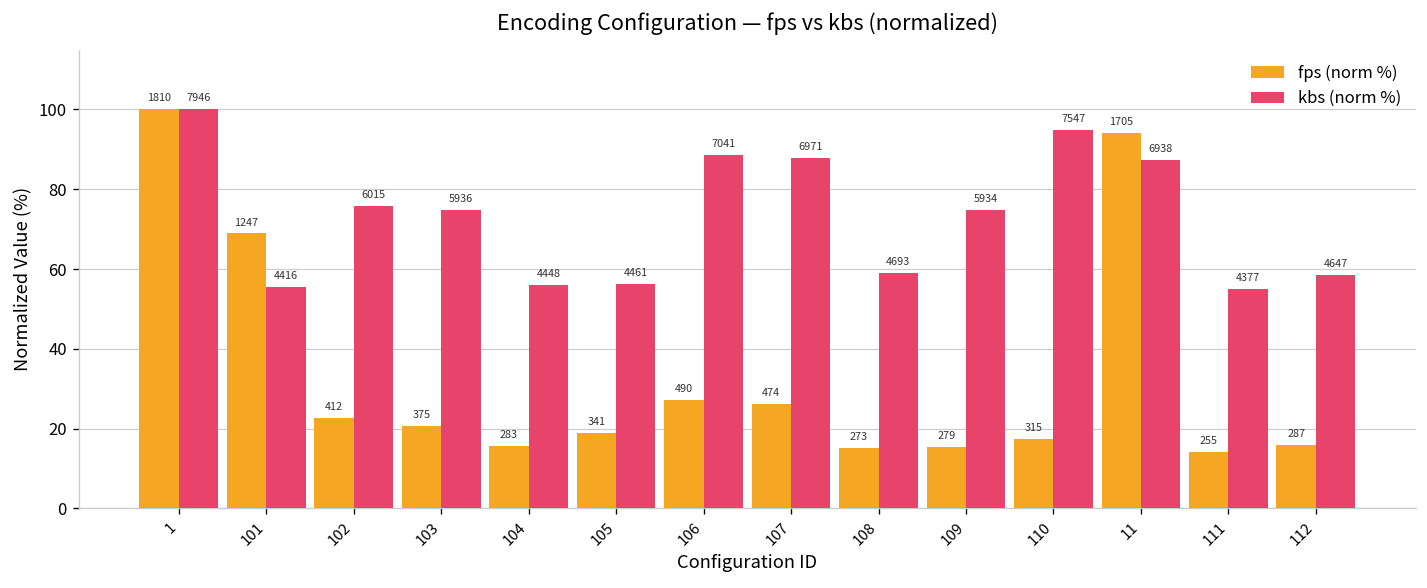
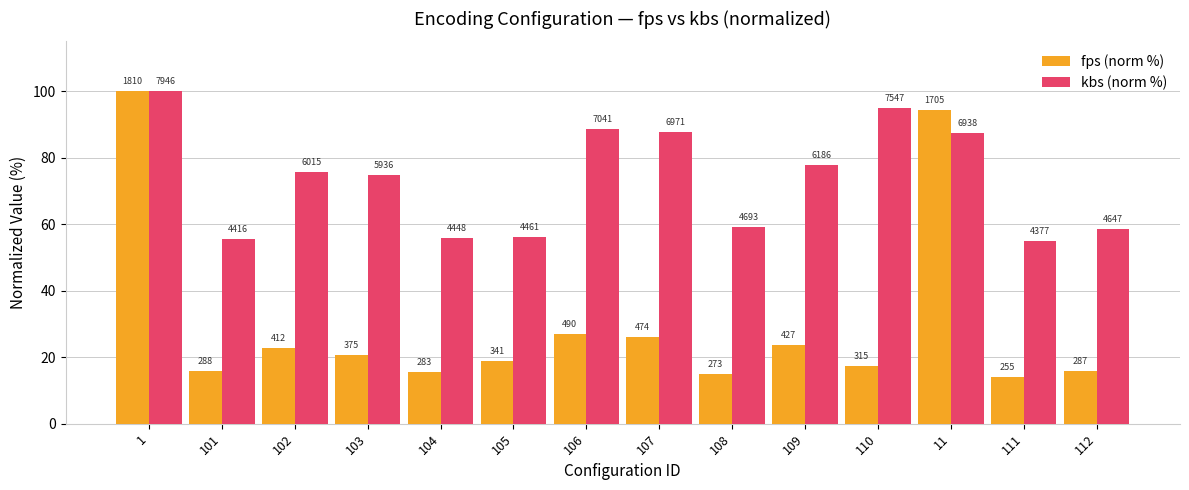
  {
    "fps (norm %)": {
-     "101": 1247,
-     "109": 279
+     "101": 288,
+     "109": 427
    },
    "kbs (norm %)": {
-     "109": 5934
+     "109": 6186
    }
  }
